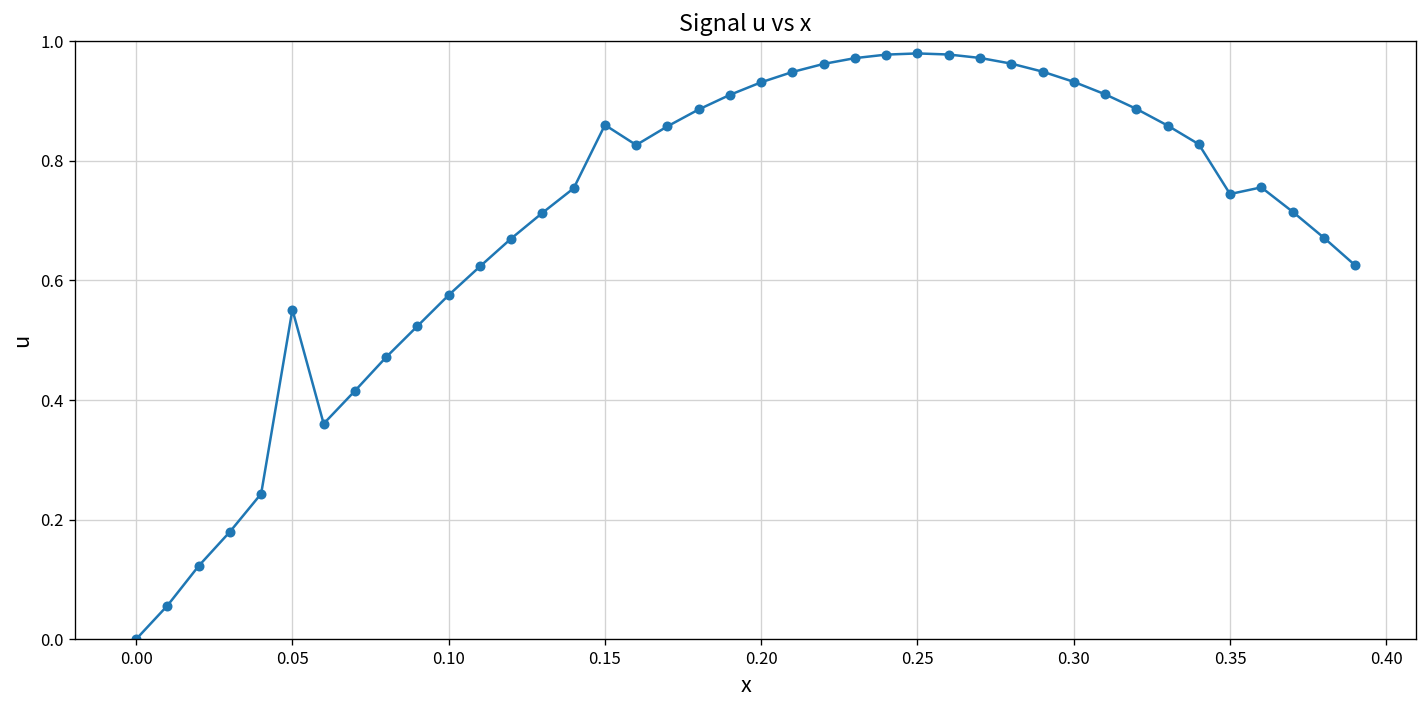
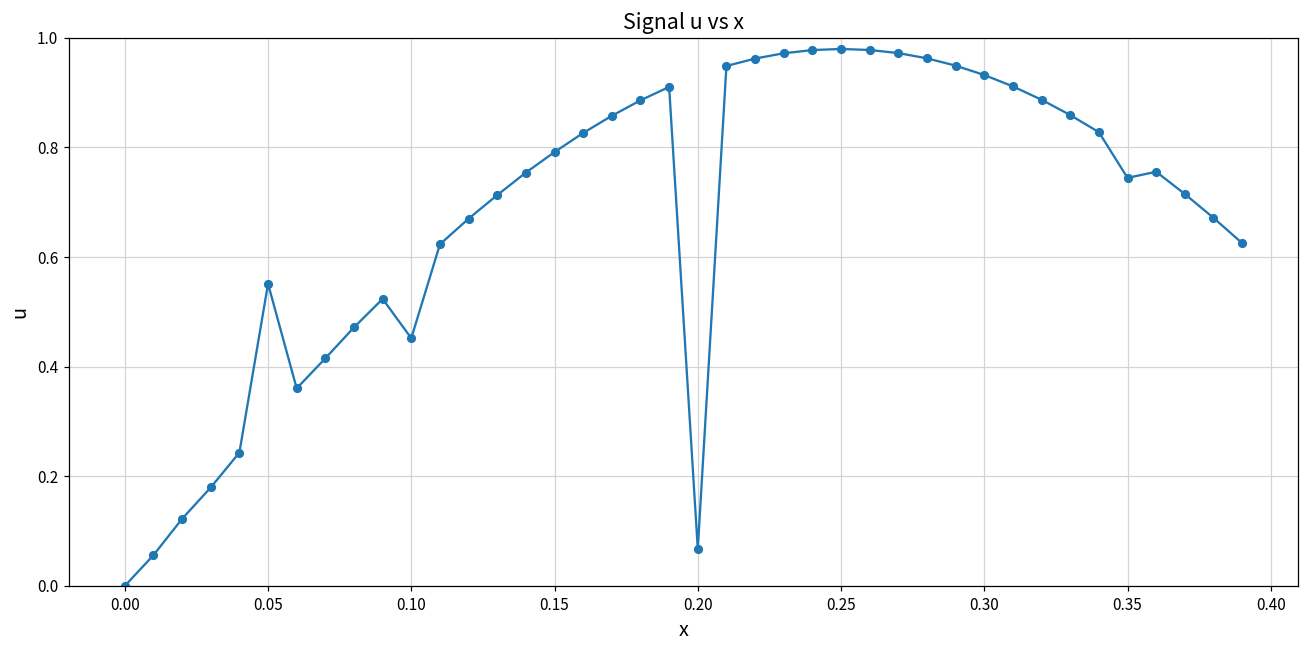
  {
    "0.00": 0.00,
    "0.05": 0.55,
-   "0.10": 0.58,
-   "0.15": 0.86,
-   "0.20": 0.93,
+   "0.10": 0.45,
+   "0.15": 0.79,
+   "0.20": 0.07,
    "0.25": 0.98,
    "0.30": 0.93,
    "0.35": 0.74
  }
